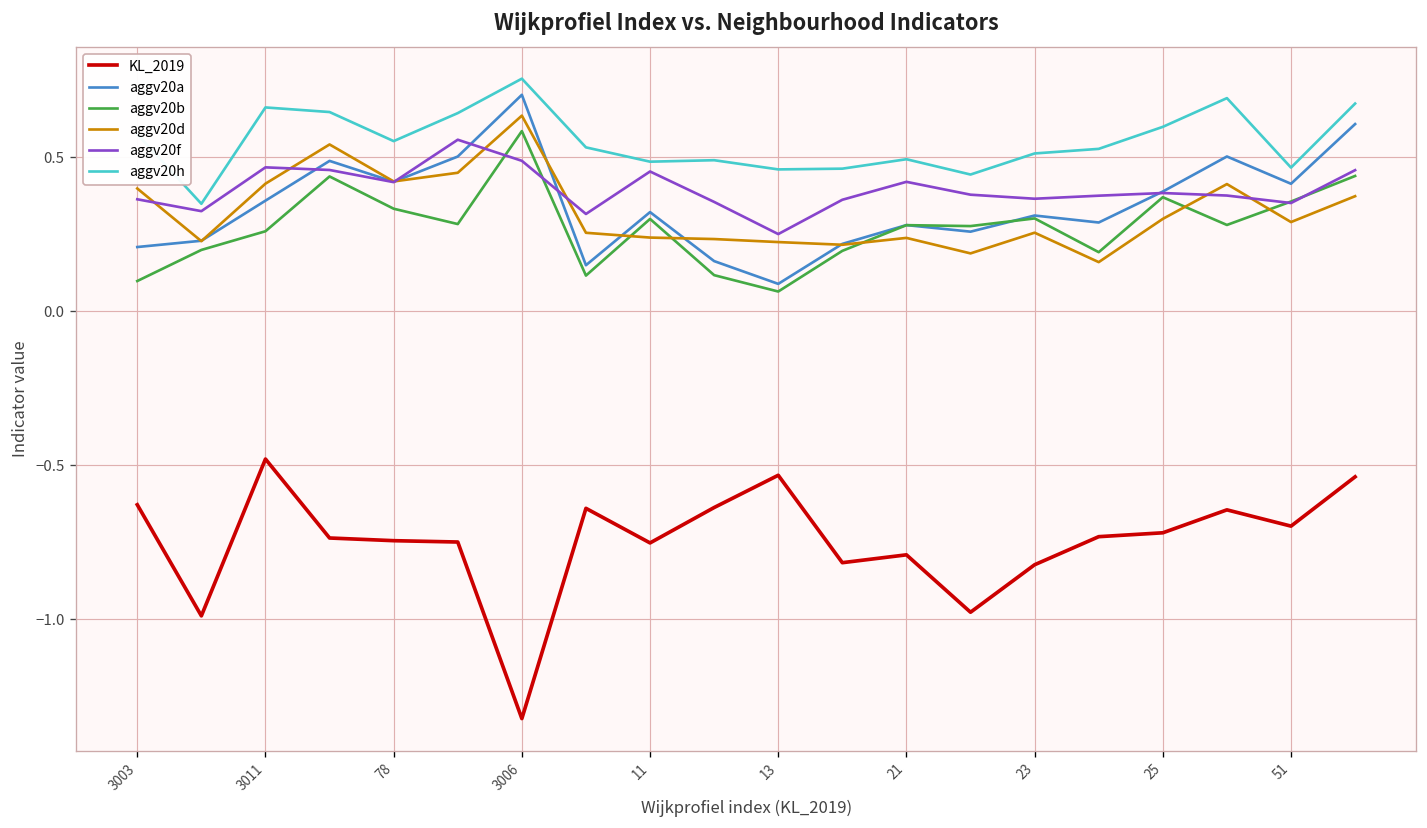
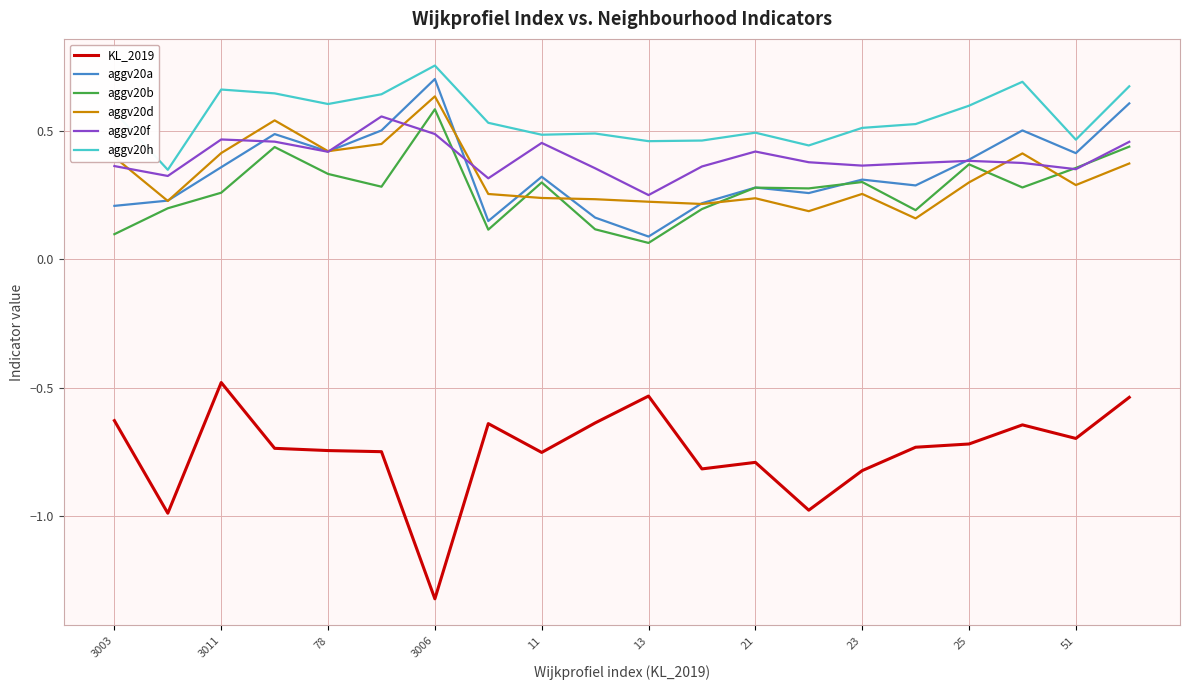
  {
    "KL_2019": {
      "3003": -0.63,
      "3011": -0.48,
      "78": -0.74,
      "3006": -1.32,
      "21": -0.79,
      "23": -0.82,
      "25": -0.72,
      "51": -0.70
    },
    "aggv20a": {
      "3003": 0.21,
      "3011": 0.36,
      "3006": 0.70,
      "51": 0.41
    },
    "aggv20b": {
      "3003": 0.10,
      "3011": 0.26,
      "78": 0.33,
      "3006": 0.58,
      "25": 0.37
    },
    "aggv20d": {
      "3011": 0.41,
      "3006": 0.64,
      "21": 0.24,
      "23": 0.26,
      "25": 0.30,
      "51": 0.29
    },
    "aggv20f": {
      "3003": 0.36,
      "3011": 0.47,
      "3006": 0.49,
      "21": 0.42,
      "23": 0.37
    },
    "aggv20h": {
      "3011": 0.66,
-     "78": 0.55,
+     "78": 0.61,
      "3006": 0.76,
      "21": 0.49,
      "23": 0.51,
      "25": 0.60,
      "51": 0.47
    }
  }
